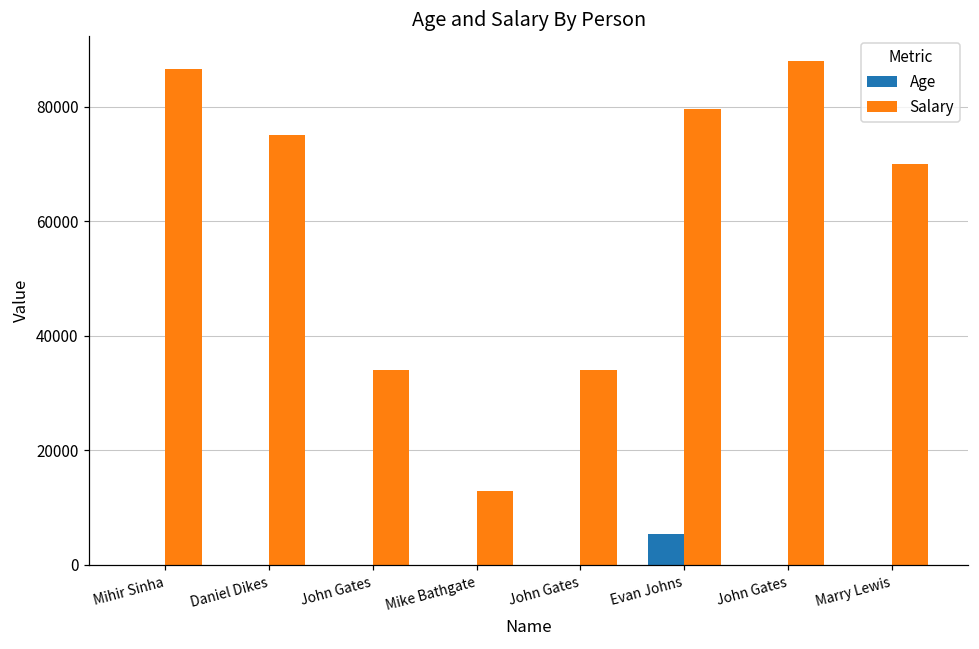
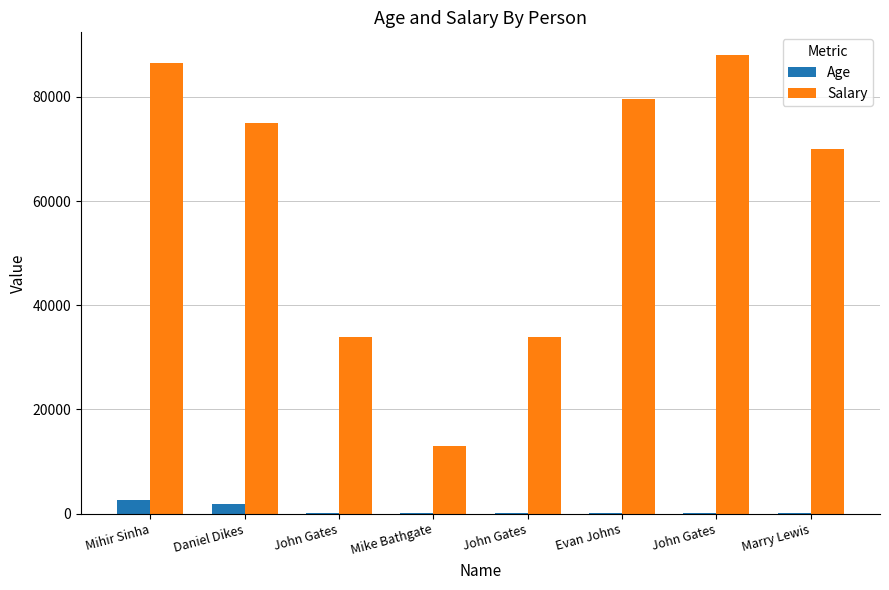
  {
    "Age": {
-     "Mihir Sinha": 0,
-     "Daniel Dikes": 0,
-     "Evan Johns": 5000
+     "Mihir Sinha": 3000,
+     "Daniel Dikes": 2000,
+     "Evan Johns": 0
    },
    "Salary": {
      "Mihir Sinha": 87000,
      "Daniel Dikes": 75000,
      "Mike Bathgate": 13000,
      "Evan Johns": 80000,
      "Marry Lewis": 70000
    }
  }
